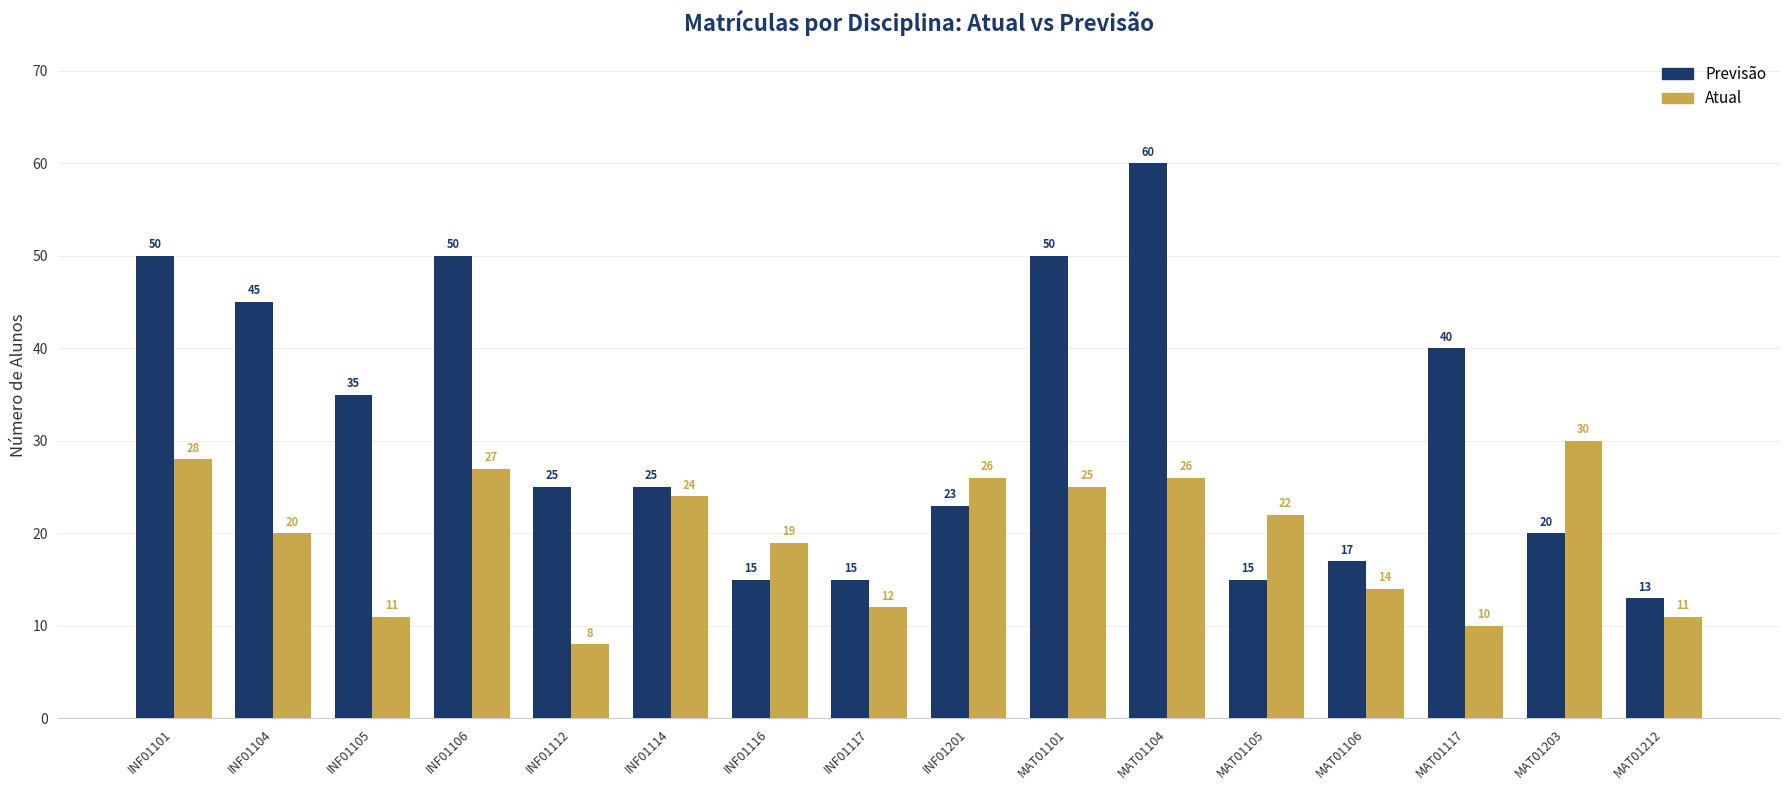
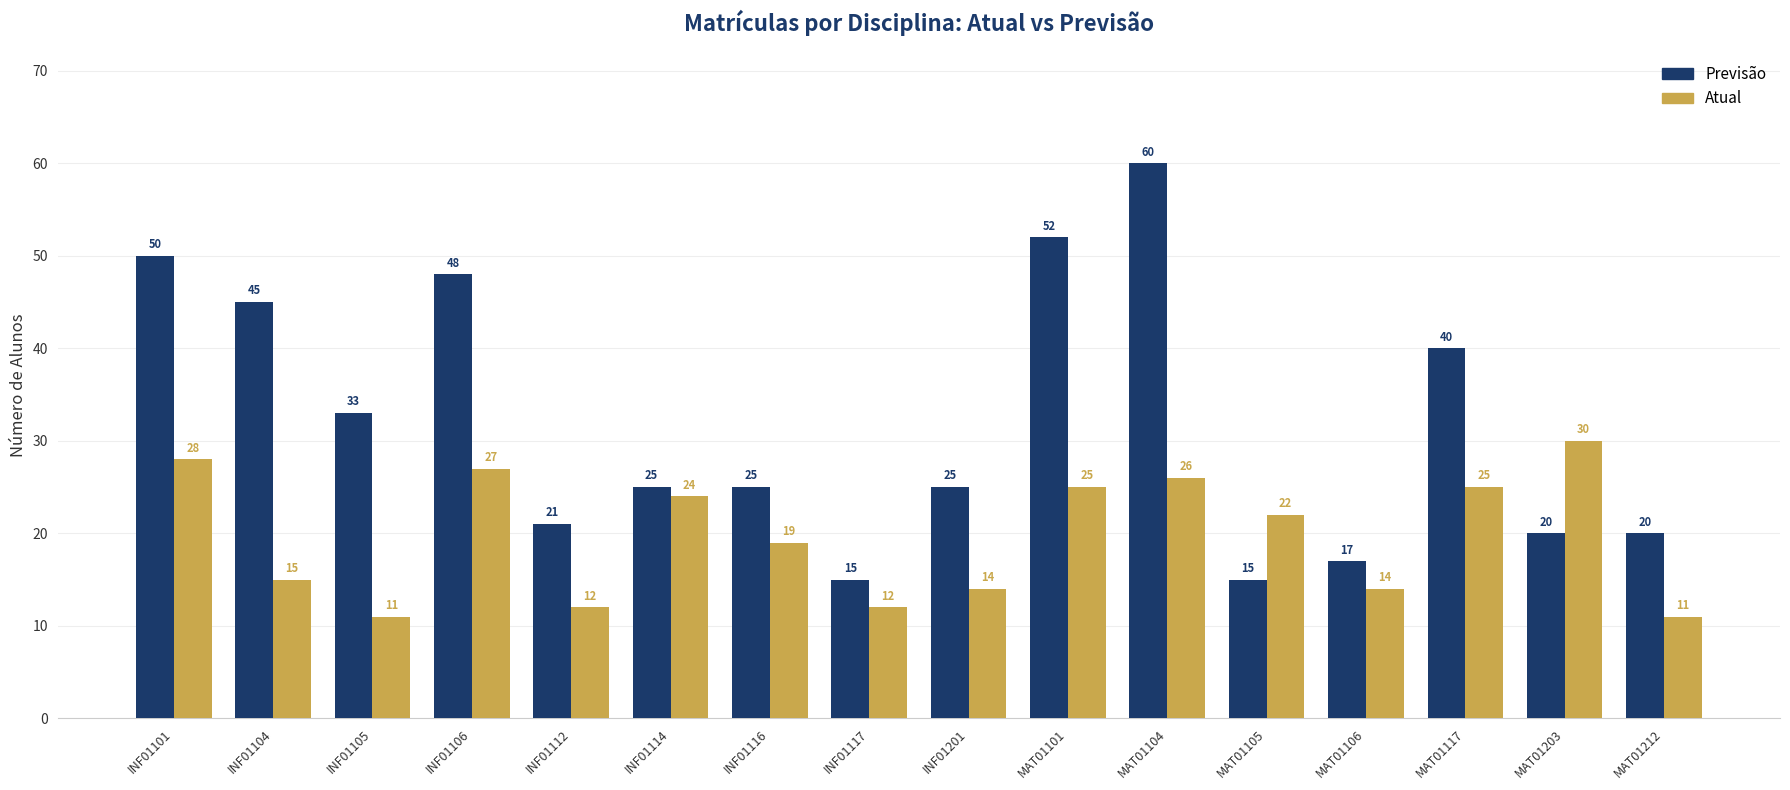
  {
    "Previsão": {
      "INF01101": 50,
      "INF01104": 45,
-     "INF01105": 35,
-     "INF01106": 50,
-     "INF01112": 25,
+     "INF01105": 33,
+     "INF01106": 48,
+     "INF01112": 21,
      "INF01114": 25,
-     "INF01116": 15,
+     "INF01116": 25,
      "INF01117": 15,
-     "INF01201": 23,
-     "MAT01101": 50,
+     "INF01201": 25,
+     "MAT01101": 52,
      "MAT01104": 60,
      "MAT01105": 15,
      "MAT01106": 17,
      "MAT01117": 40,
      "MAT01203": 20,
-     "MAT01212": 13
+     "MAT01212": 20
    },
    "Atual": {
      "INF01101": 28,
-     "INF01104": 20,
+     "INF01104": 15,
      "INF01105": 11,
      "INF01106": 27,
-     "INF01112": 8,
+     "INF01112": 12,
      "INF01114": 24,
      "INF01116": 19,
      "INF01117": 12,
-     "INF01201": 26,
+     "INF01201": 14,
      "MAT01101": 25,
      "MAT01104": 26,
      "MAT01105": 22,
      "MAT01106": 14,
-     "MAT01117": 10,
+     "MAT01117": 25,
      "MAT01203": 30,
      "MAT01212": 11
    }
  }
